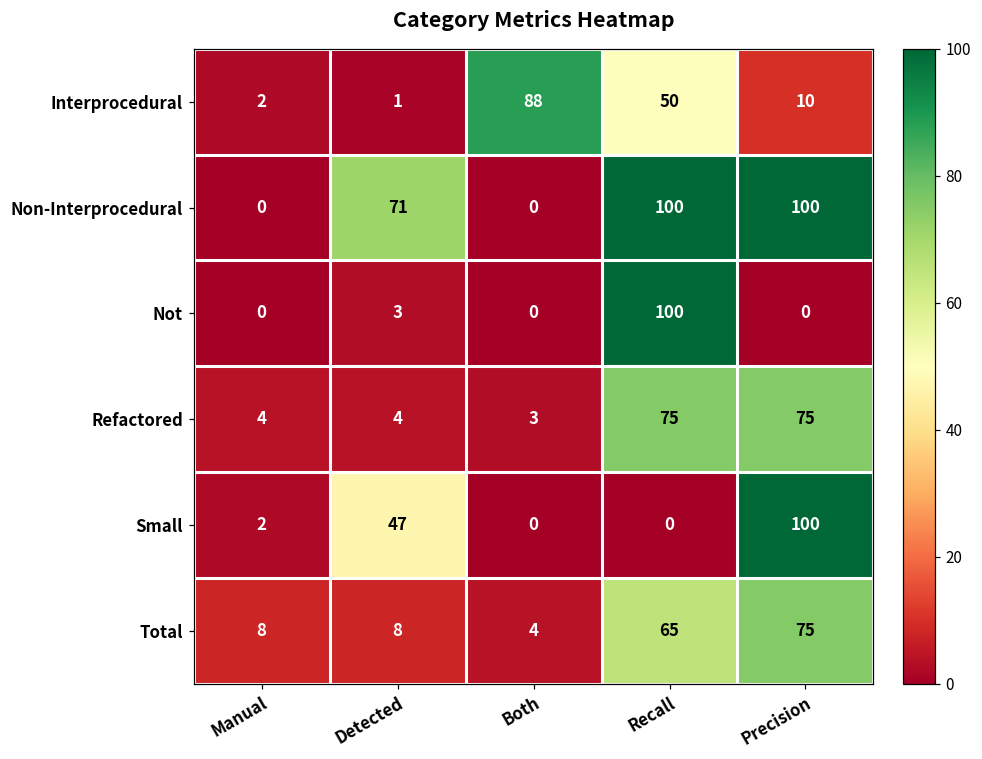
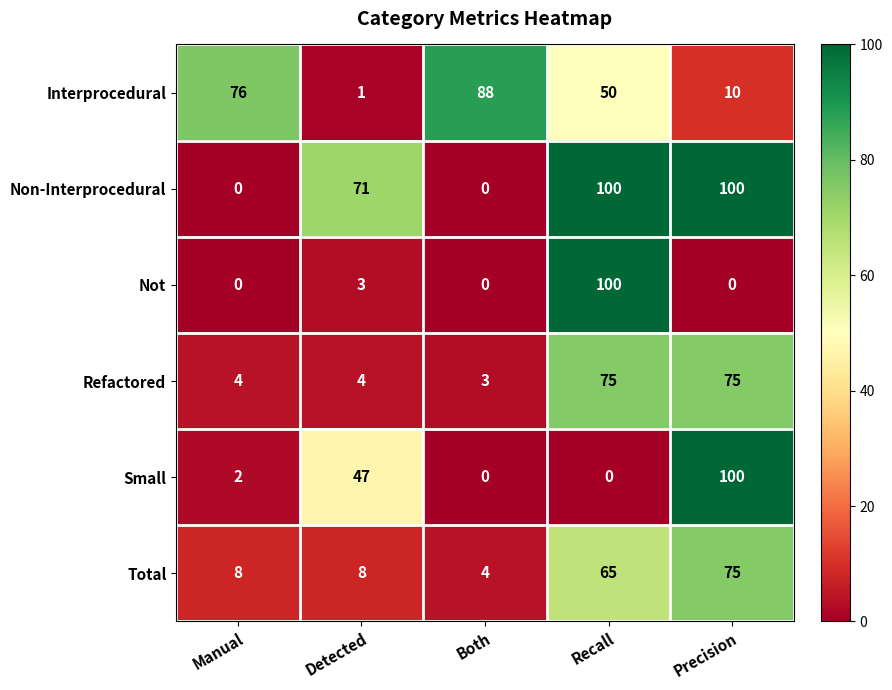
  {
    "Interprocedural": {
-     "Manual": 2,
+     "Manual": 76,
      "Detected": 1,
      "Both": 88,
      "Recall": 50,
      "Precision": 10
    },
    "Non-Interprocedural": {
      "Manual": 0,
      "Detected": 71,
      "Both": 0,
      "Recall": 100,
      "Precision": 100
    },
    "Not": {
      "Manual": 0,
      "Detected": 3,
      "Both": 0,
      "Recall": 100,
      "Precision": 0
    },
    "Refactored": {
      "Manual": 4,
      "Detected": 4,
      "Both": 3,
      "Recall": 75,
      "Precision": 75
    },
    "Small": {
      "Manual": 2,
      "Detected": 47,
      "Both": 0,
      "Recall": 0,
      "Precision": 100
    },
    "Total": {
      "Manual": 8,
      "Detected": 8,
      "Both": 4,
      "Recall": 65,
      "Precision": 75
    }
  }
